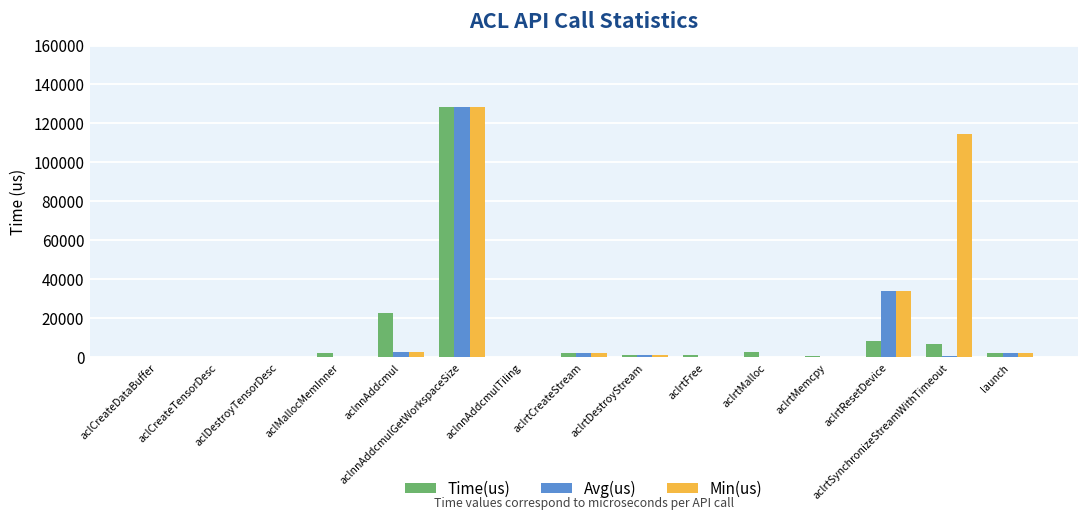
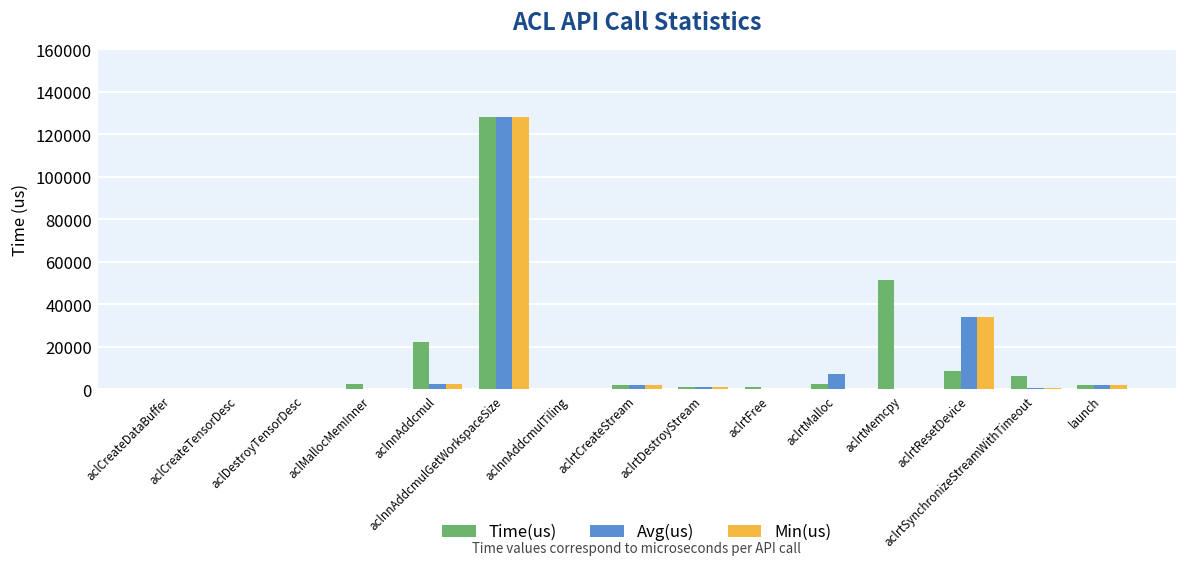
  {
    "Time(us)": {
      "aclMallocMemInner": 2000,
      "aclnnAddcmul": 23000,
      "aclnnAddcmulGetWorkspaceSize": 128000,
      "aclrtCreateStream": 2000,
      "aclrtMalloc": 3000,
-     "aclrtMemcpy": 0,
+     "aclrtMemcpy": 51000,
      "aclrtResetDevice": 8000,
      "aclrtSynchronizeStreamWithTimeout": 7000,
      "launch": 2000
    },
    "Avg(us)": {
      "aclnnAddcmul": 2000,
      "aclnnAddcmulGetWorkspaceSize": 128000,
      "aclrtCreateStream": 2000,
-     "aclrtMalloc": 0,
+     "aclrtMalloc": 7000,
      "aclrtResetDevice": 34000,
      "launch": 2000
    },
    "Min(us)": {
      "aclnnAddcmul": 2000,
      "aclnnAddcmulGetWorkspaceSize": 128000,
      "aclrtCreateStream": 2000,
      "aclrtResetDevice": 34000,
-     "aclrtSynchronizeStreamWithTimeout": 115000,
+     "aclrtSynchronizeStreamWithTimeout": 1000,
      "launch": 2000
    }
  }
